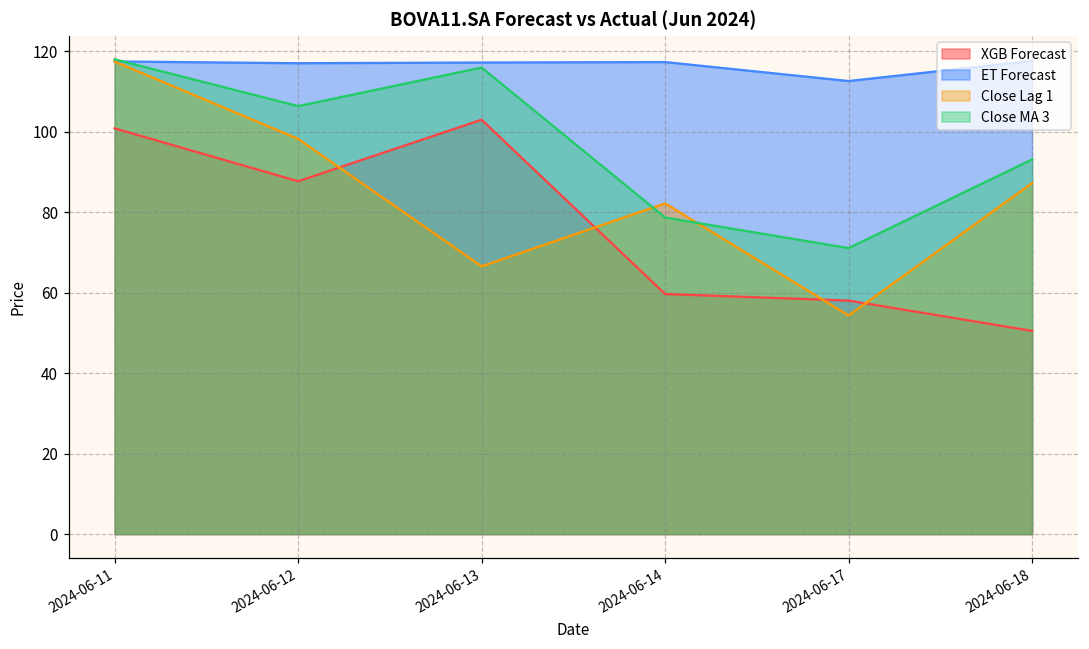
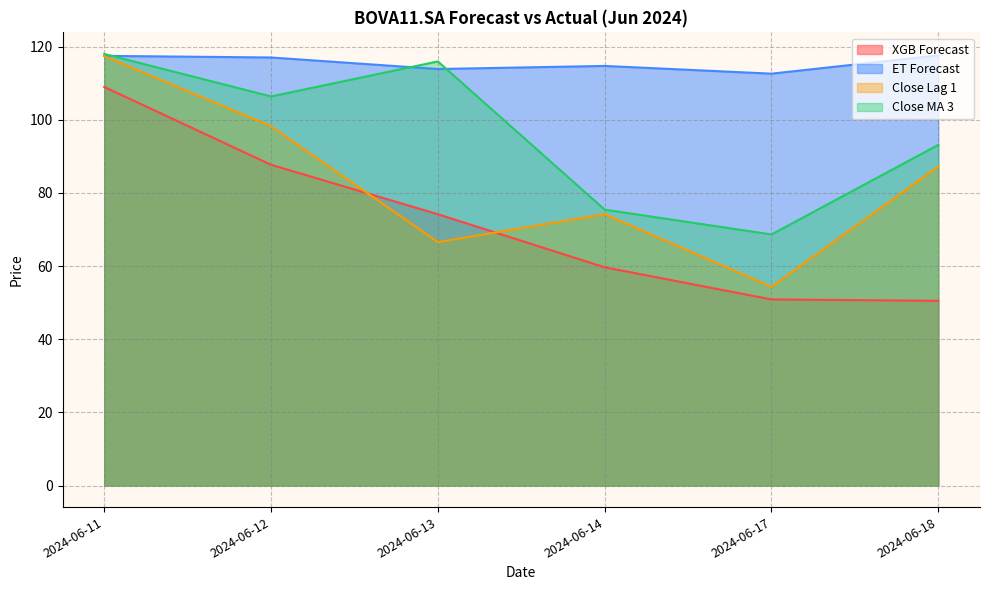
  {
    "XGB Forecast": {
-     "2024-06-11": 101,
+     "2024-06-11": 109,
      "2024-06-12": 88,
-     "2024-06-13": 103,
+     "2024-06-13": 74,
      "2024-06-14": 60,
-     "2024-06-17": 58,
+     "2024-06-17": 51,
      "2024-06-18": 50
    },
    "ET Forecast": {
      "2024-06-12": 117,
-     "2024-06-13": 117,
-     "2024-06-14": 117,
+     "2024-06-13": 114,
+     "2024-06-14": 115,
      "2024-06-17": 113
    },
    "Close Lag 1": {
      "2024-06-12": 98,
      "2024-06-13": 67,
-     "2024-06-14": 82,
+     "2024-06-14": 74,
      "2024-06-17": 54,
      "2024-06-18": 87
    },
    "Close MA 3": {
      "2024-06-12": 106,
      "2024-06-13": 116,
-     "2024-06-14": 79,
-     "2024-06-17": 71,
+     "2024-06-14": 75,
+     "2024-06-17": 69,
      "2024-06-18": 93
    }
  }
